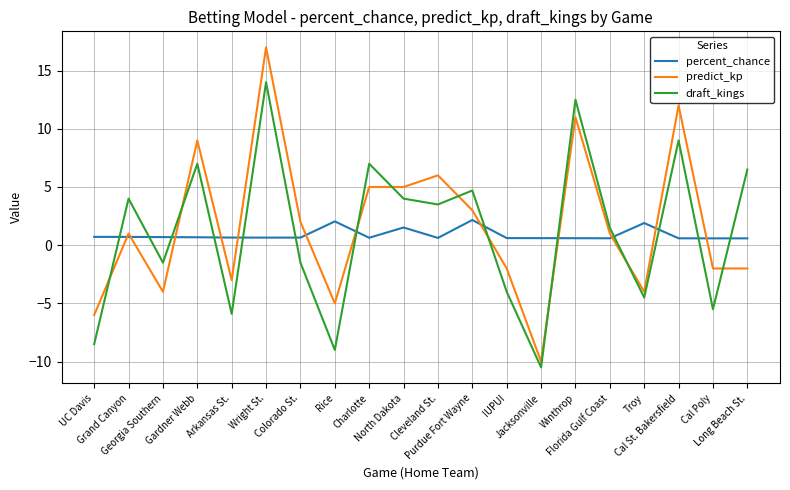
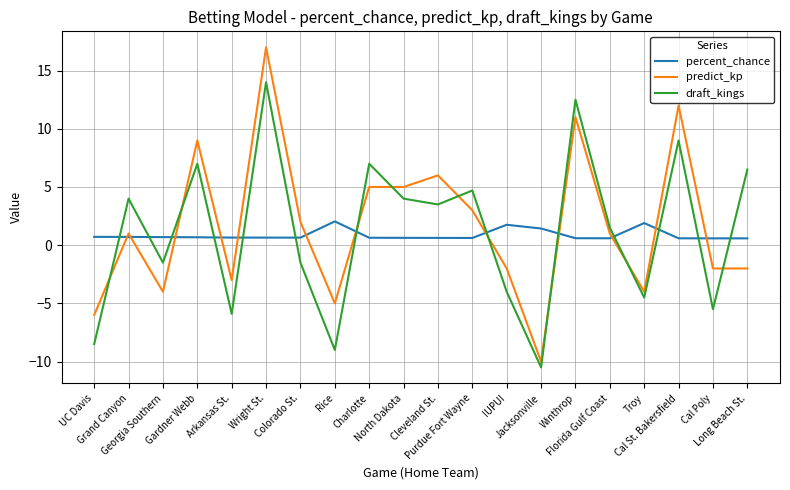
  {
    "percent_chance": {
      "UC Davis": 0.7,
      "Grand Canyon": 0.7,
      "Georgia Southern": 0.7,
      "Gardner Webb": 0.7,
      "Arkansas St.": 0.7,
      "Wright St.": 0.7,
      "Colorado St.": 0.7,
      "Rice": 2.0,
      "Charlotte": 0.6,
-     "North Dakota": 1.5,
+     "North Dakota": 0.6,
      "Cleveland St.": 0.6,
-     "Purdue Fort Wayne": 2.2,
-     "IUPUI": 0.6,
-     "Jacksonville": 0.6,
+     "Purdue Fort Wayne": 0.6,
+     "IUPUI": 1.8,
+     "Jacksonville": 1.4,
      "Winthrop": 0.6,
      "Florida Gulf Coast": 0.6,
      "Troy": 1.9,
      "Cal St. Bakersfield": 0.6,
      "Cal Poly": 0.6,
      "Long Beach St.": 0.6
    },
    "predict_kp": {
      "UC Davis": -6.0,
      "Grand Canyon": 1.0,
      "Georgia Southern": -4.0,
      "Gardner Webb": 9.0,
      "Arkansas St.": -3.0,
      "Wright St.": 17.0,
      "Colorado St.": 2.0,
      "Rice": -5.0,
      "Charlotte": 5.0,
      "North Dakota": 5.0,
      "Cleveland St.": 6.0,
      "Purdue Fort Wayne": 3.0,
      "IUPUI": -2.0,
      "Jacksonville": -10.0,
      "Winthrop": 11.0,
      "Florida Gulf Coast": 1.0,
      "Troy": -4.0,
      "Cal St. Bakersfield": 12.0,
      "Cal Poly": -2.0,
      "Long Beach St.": -2.0
    },
    "draft_kings": {
      "UC Davis": -8.5,
      "Grand Canyon": 4.0,
      "Georgia Southern": -1.5,
      "Gardner Webb": 7.0,
      "Arkansas St.": -5.9,
      "Wright St.": 14.0,
      "Colorado St.": -1.5,
      "Rice": -9.0,
      "Charlotte": 7.0,
      "North Dakota": 4.0,
      "Cleveland St.": 3.5,
      "Purdue Fort Wayne": 4.7,
      "IUPUI": -4.0,
      "Jacksonville": -10.5,
      "Winthrop": 12.5,
      "Florida Gulf Coast": 1.5,
      "Troy": -4.5,
      "Cal St. Bakersfield": 9.0,
      "Cal Poly": -5.5,
      "Long Beach St.": 6.5
    }
  }
